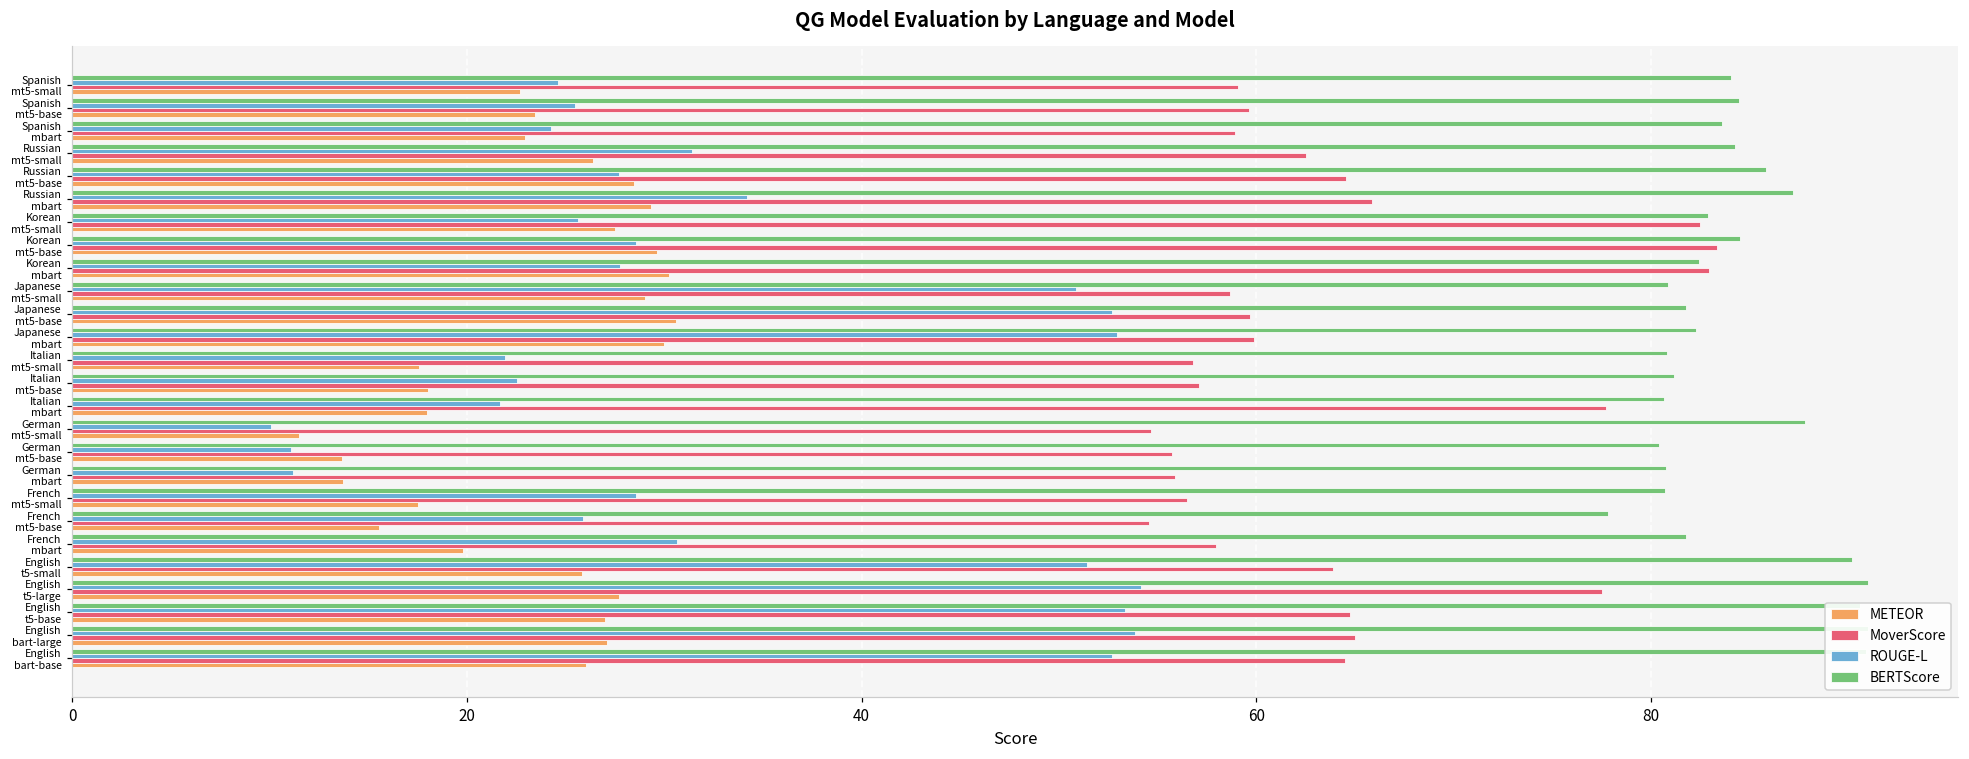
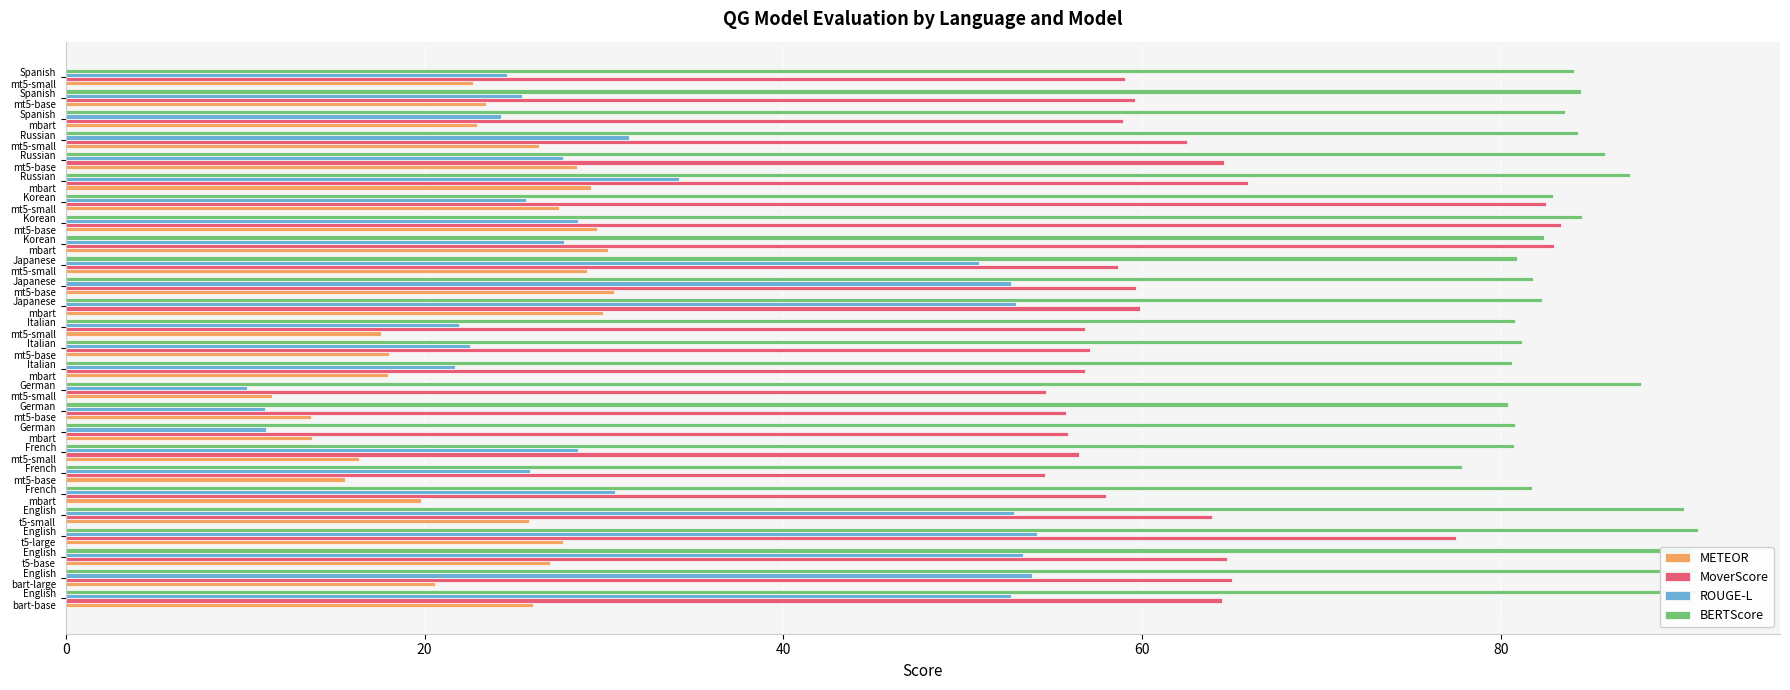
  {
    "METEOR": {
      "Spanish mt5-small": 22.7,
      "Spanish mt5-base": 23.4,
      "Spanish mbart": 23.0,
      "Russian mt5-small": 26.4,
      "Russian mt5-base": 28.5,
      "Russian mbart": 29.3,
      "Korean mt5-small": 27.5,
      "Korean mt5-base": 29.6,
      "Korean mbart": 30.2,
      "Japanese mt5-small": 29.0,
      "Japanese mt5-base": 30.6,
      "Japanese mbart": 30.0,
      "Italian mt5-small": 17.6,
      "Italian mt5-base": 18.0,
      "Italian mbart": 18.0,
      "German mt5-small": 11.5,
      "German mt5-base": 13.7,
      "German mbart": 13.7,
-     "French mt5-small": 17.5,
+     "French mt5-small": 16.4,
      "French mt5-base": 15.6,
      "French mbart": 19.8,
      "English t5-small": 25.8,
      "English t5-large": 27.7,
      "English t5-base": 27.0,
-     "English bart-large": 27.1,
+     "English bart-large": 20.6,
      "English bart-base": 26.1
    },
    "MoverScore": {
      "Spanish mt5-small": 59.1,
      "Spanish mt5-base": 59.6,
      "Spanish mbart": 58.9,
      "Russian mt5-small": 62.5,
      "Russian mt5-base": 64.6,
      "Russian mbart": 65.9,
      "Korean mt5-small": 82.5,
      "Korean mt5-base": 83.4,
      "Korean mbart": 83.0,
      "Japanese mt5-small": 58.7,
      "Japanese mt5-base": 59.7,
      "Japanese mbart": 59.9,
      "Italian mt5-small": 56.8,
      "Italian mt5-base": 57.1,
-     "Italian mbart": 77.7,
+     "Italian mbart": 56.8,
      "German mt5-small": 54.6,
      "German mt5-base": 55.7,
      "German mbart": 55.9,
      "French mt5-small": 56.5,
      "French mt5-base": 54.6,
      "French mbart": 58.0,
      "English t5-small": 63.9,
      "English t5-large": 77.5,
      "English t5-base": 64.7,
      "English bart-large": 65.0,
      "English bart-base": 64.5
    },
    "ROUGE-L": {
      "Spanish mt5-small": 24.6,
      "Spanish mt5-base": 25.5,
      "Spanish mbart": 24.3,
      "Russian mt5-small": 31.4,
      "Russian mt5-base": 27.7,
      "Russian mbart": 34.2,
      "Korean mt5-small": 25.6,
      "Korean mt5-base": 28.6,
      "Korean mbart": 27.8,
      "Japanese mt5-small": 50.9,
      "Japanese mt5-base": 52.7,
      "Japanese mbart": 53.0,
      "Italian mt5-small": 21.9,
      "Italian mt5-base": 22.5,
      "Italian mbart": 21.7,
      "German mt5-small": 10.1,
      "German mt5-base": 11.1,
      "German mbart": 11.2,
      "French mt5-small": 28.6,
      "French mt5-base": 25.9,
      "French mbart": 30.6,
-     "English t5-small": 51.4,
+     "English t5-small": 52.9,
      "English t5-large": 54.1,
      "English t5-base": 53.3,
      "English bart-large": 53.9,
      "English bart-base": 52.7
    },
    "BERTScore": {
      "Spanish mt5-small": 84.1,
      "Spanish mt5-base": 84.5,
      "Spanish mbart": 83.6,
      "Russian mt5-small": 84.3,
      "Russian mt5-base": 85.8,
      "Russian mbart": 87.2,
      "Korean mt5-small": 82.9,
      "Korean mt5-base": 84.5,
      "Korean mbart": 82.4,
      "Japanese mt5-small": 80.9,
      "Japanese mt5-base": 81.8,
      "Japanese mbart": 82.3,
      "Italian mt5-small": 80.8,
      "Italian mt5-base": 81.2,
      "Italian mbart": 80.6,
      "German mt5-small": 87.8,
      "German mt5-base": 80.4,
      "German mbart": 80.8,
      "French mt5-small": 80.7,
      "French mt5-base": 77.8,
      "French mbart": 81.8,
      "English t5-small": 90.2,
      "English t5-large": 91.0
    }
  }
